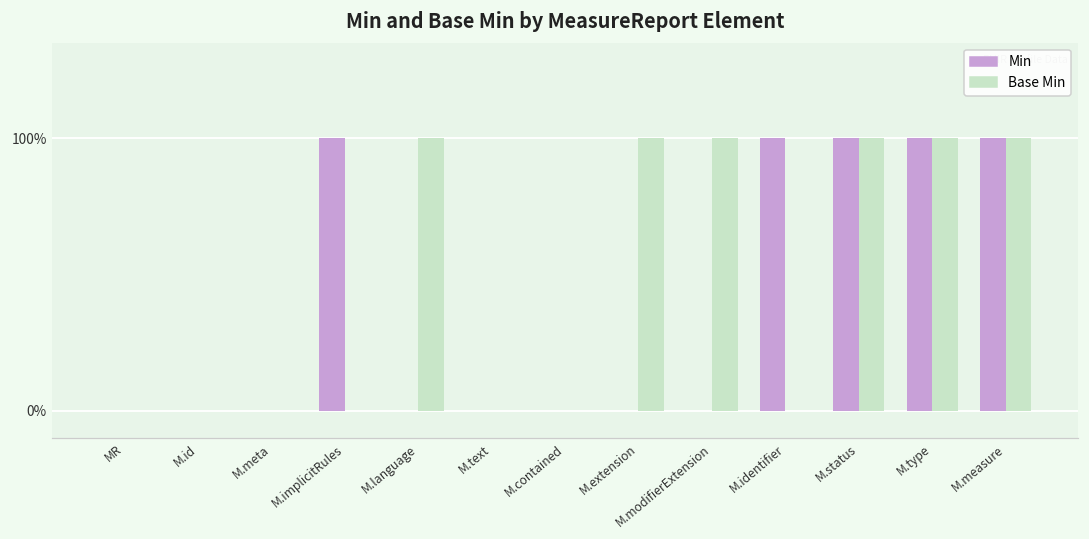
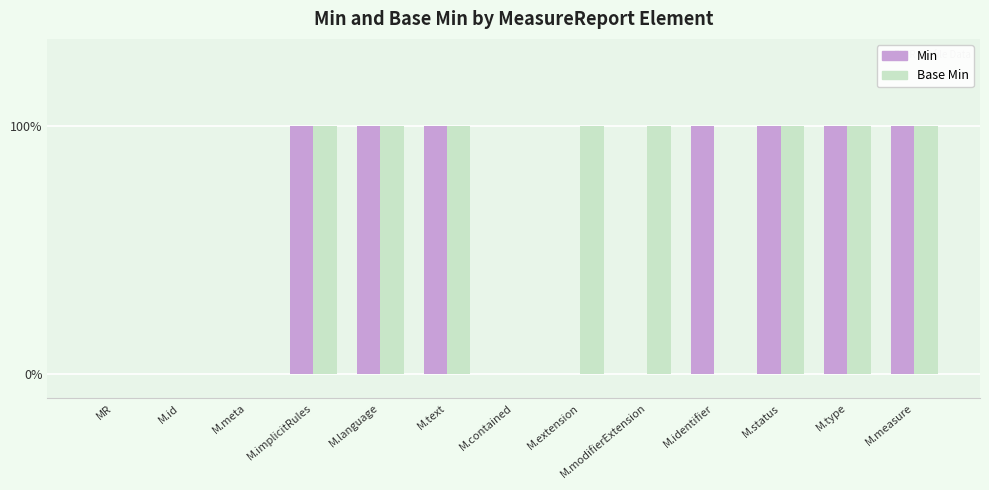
  {
    "Min": {
      "MR": "0%",
      "M.id": "0%",
      "M.meta": "0%",
      "M.implicitRules": "100%",
-     "M.language": "0%",
-     "M.text": "0%",
+     "M.language": "100%",
+     "M.text": "100%",
      "M.contained": "0%",
      "M.extension": "0%",
      "M.modifierExtension": "0%",
      "M.identifier": "100%",
      "M.status": "100%",
      "M.type": "100%",
      "M.measure": "100%"
    },
    "Base Min": {
      "MR": "0%",
      "M.id": "0%",
      "M.meta": "0%",
-     "M.implicitRules": "0%",
+     "M.implicitRules": "100%",
      "M.language": "100%",
-     "M.text": "0%",
+     "M.text": "100%",
      "M.contained": "0%",
      "M.extension": "100%",
      "M.modifierExtension": "100%",
      "M.identifier": "0%",
      "M.status": "100%",
      "M.type": "100%",
      "M.measure": "100%"
    }
  }
